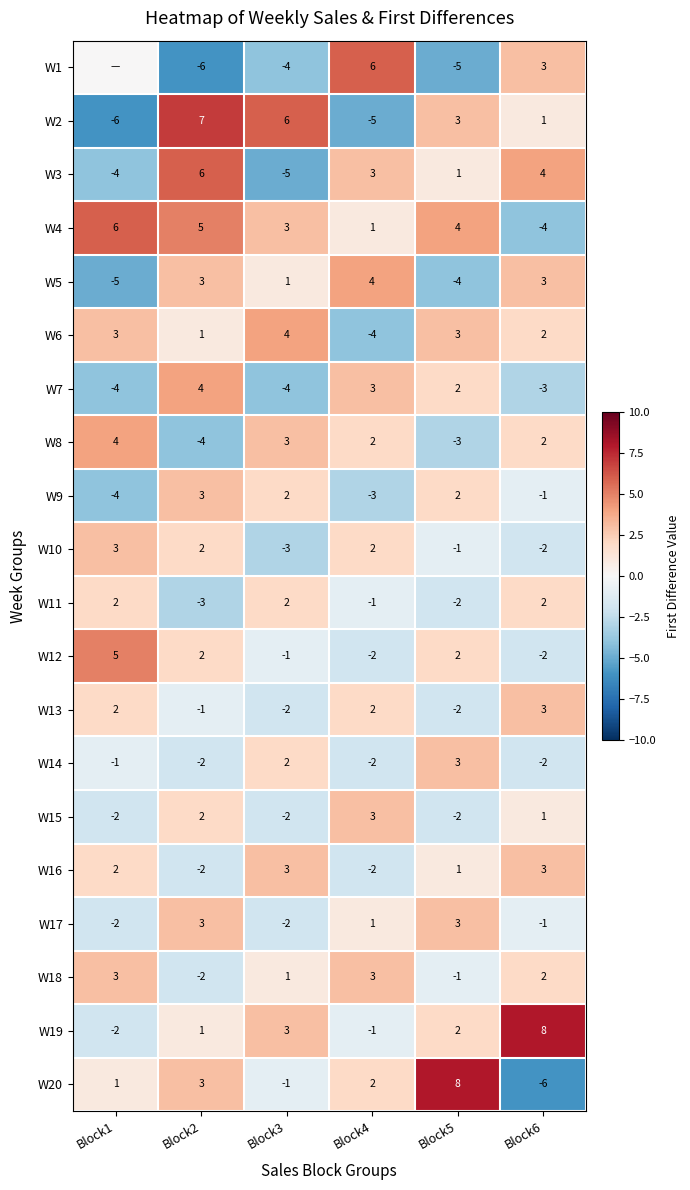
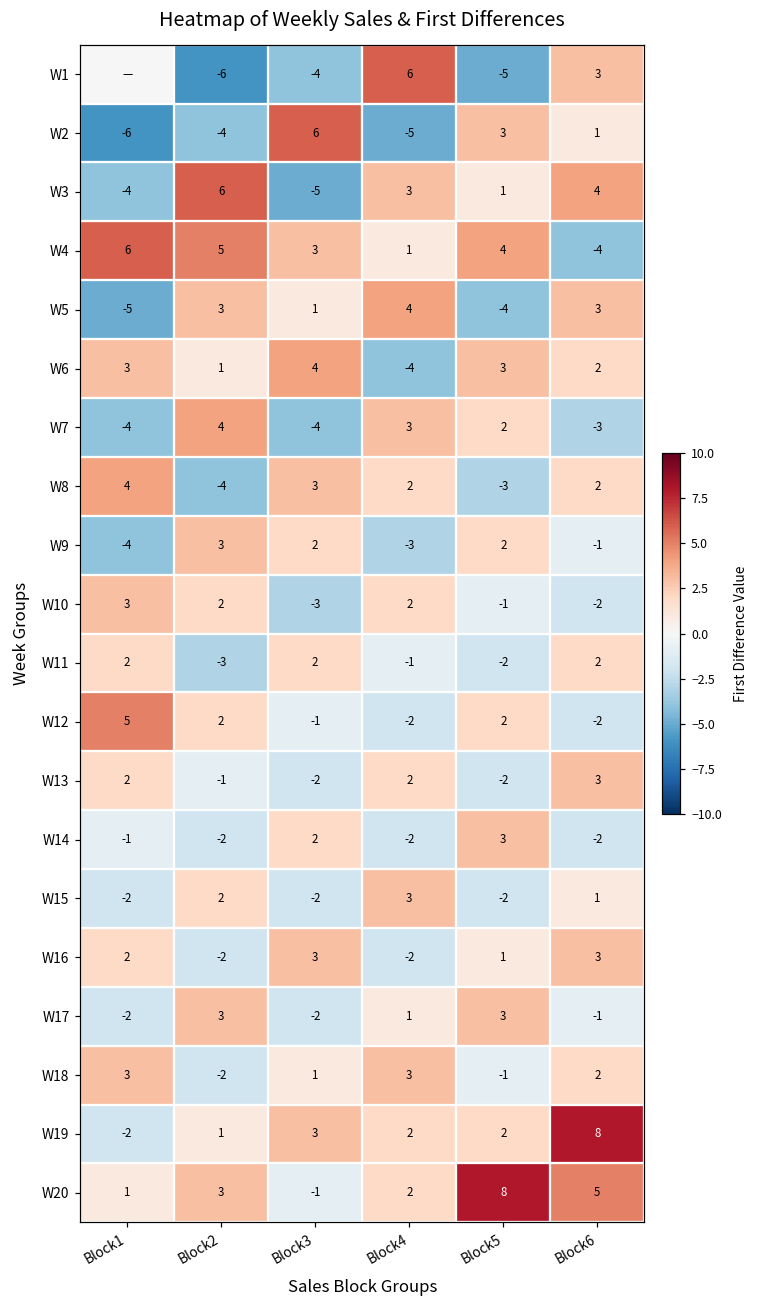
  {
    "W1": {
      "Block2": -6,
      "Block3": -4,
      "Block4": 6,
      "Block5": -5,
      "Block6": 3
    },
    "W2": {
      "Block1": -6,
-     "Block2": 7,
+     "Block2": -4,
      "Block3": 6,
      "Block4": -5,
      "Block5": 3,
      "Block6": 1
    },
    "W3": {
      "Block1": -4,
      "Block2": 6,
      "Block3": -5,
      "Block4": 3,
      "Block5": 1,
      "Block6": 4
    },
    "W4": {
      "Block1": 6,
      "Block2": 5,
      "Block3": 3,
      "Block4": 1,
      "Block5": 4,
      "Block6": -4
    },
    "W5": {
      "Block1": -5,
      "Block2": 3,
      "Block3": 1,
      "Block4": 4,
      "Block5": -4,
      "Block6": 3
    },
    "W6": {
      "Block1": 3,
      "Block2": 1,
      "Block3": 4,
      "Block4": -4,
      "Block5": 3,
      "Block6": 2
    },
    "W7": {
      "Block1": -4,
      "Block2": 4,
      "Block3": -4,
      "Block4": 3,
      "Block5": 2,
      "Block6": -3
    },
    "W8": {
      "Block1": 4,
      "Block2": -4,
      "Block3": 3,
      "Block4": 2,
      "Block5": -3,
      "Block6": 2
    },
    "W9": {
      "Block1": -4,
      "Block2": 3,
      "Block3": 2,
      "Block4": -3,
      "Block5": 2,
      "Block6": -1
    },
    "W10": {
      "Block1": 3,
      "Block2": 2,
      "Block3": -3,
      "Block4": 2,
      "Block5": -1,
      "Block6": -2
    },
    "W11": {
      "Block1": 2,
      "Block2": -3,
      "Block3": 2,
      "Block4": -1,
      "Block5": -2,
      "Block6": 2
    },
    "W12": {
      "Block1": 5,
      "Block2": 2,
      "Block3": -1,
      "Block4": -2,
      "Block5": 2,
      "Block6": -2
    },
    "W13": {
      "Block1": 2,
      "Block2": -1,
      "Block3": -2,
      "Block4": 2,
      "Block5": -2,
      "Block6": 3
    },
    "W14": {
      "Block1": -1,
      "Block2": -2,
      "Block3": 2,
      "Block4": -2,
      "Block5": 3,
      "Block6": -2
    },
    "W15": {
      "Block1": -2,
      "Block2": 2,
      "Block3": -2,
      "Block4": 3,
      "Block5": -2,
      "Block6": 1
    },
    "W16": {
      "Block1": 2,
      "Block2": -2,
      "Block3": 3,
      "Block4": -2,
      "Block5": 1,
      "Block6": 3
    },
    "W17": {
      "Block1": -2,
      "Block2": 3,
      "Block3": -2,
      "Block4": 1,
      "Block5": 3,
      "Block6": -1
    },
    "W18": {
      "Block1": 3,
      "Block2": -2,
      "Block3": 1,
      "Block4": 3,
      "Block5": -1,
      "Block6": 2
    },
    "W19": {
      "Block1": -2,
      "Block2": 1,
      "Block3": 3,
-     "Block4": -1,
+     "Block4": 2,
      "Block5": 2,
      "Block6": 8
    },
    "W20": {
      "Block1": 1,
      "Block2": 3,
      "Block3": -1,
      "Block4": 2,
      "Block5": 8,
-     "Block6": -6
+     "Block6": 5
    }
  }
